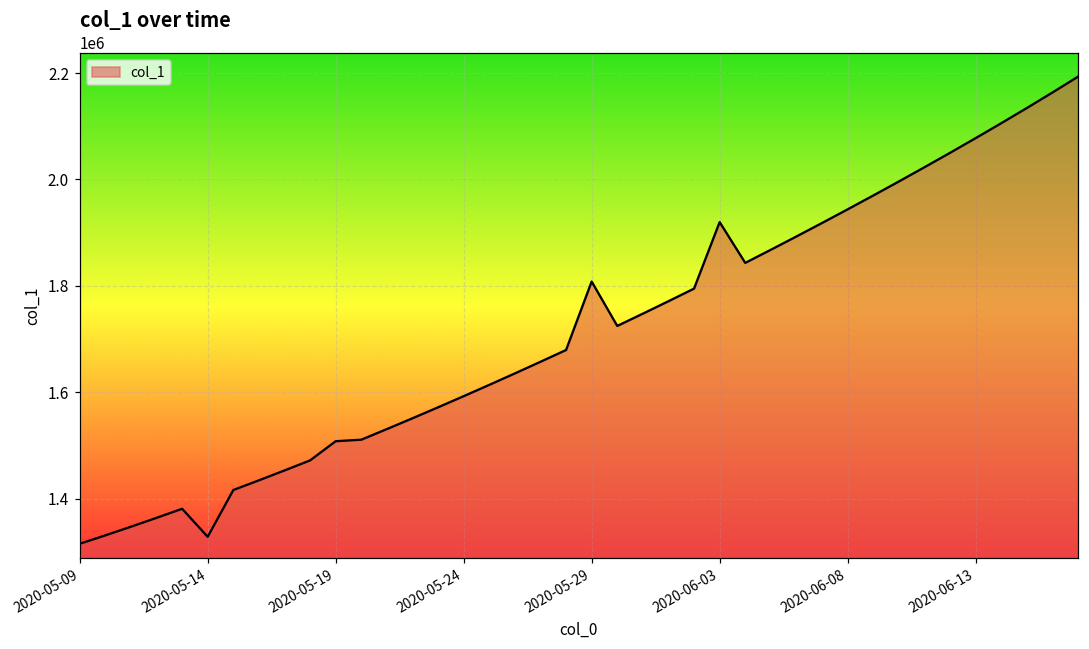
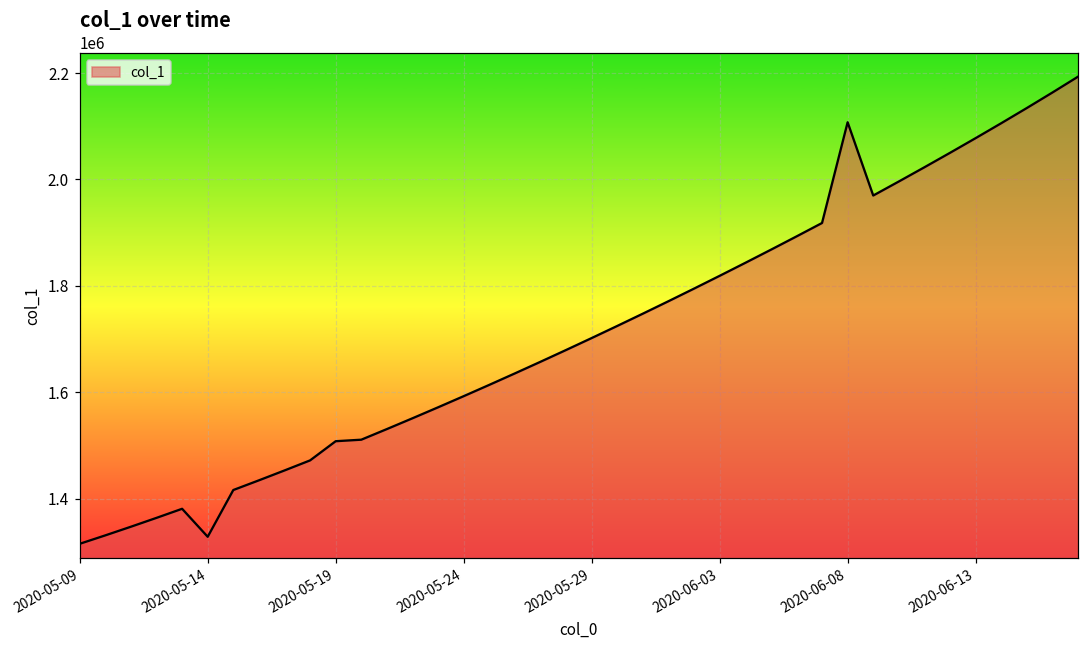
  {
    "2020-05-09": 1320000,
    "2020-05-14": 1330000,
    "2020-05-19": 1510000,
    "2020-05-24": 1590000,
-   "2020-05-29": 1810000,
-   "2020-06-03": 1920000,
-   "2020-06-08": 1940000,
+   "2020-05-29": 1700000,
+   "2020-06-03": 1820000,
+   "2020-06-08": 2110000,
    "2020-06-13": 2080000
  }
